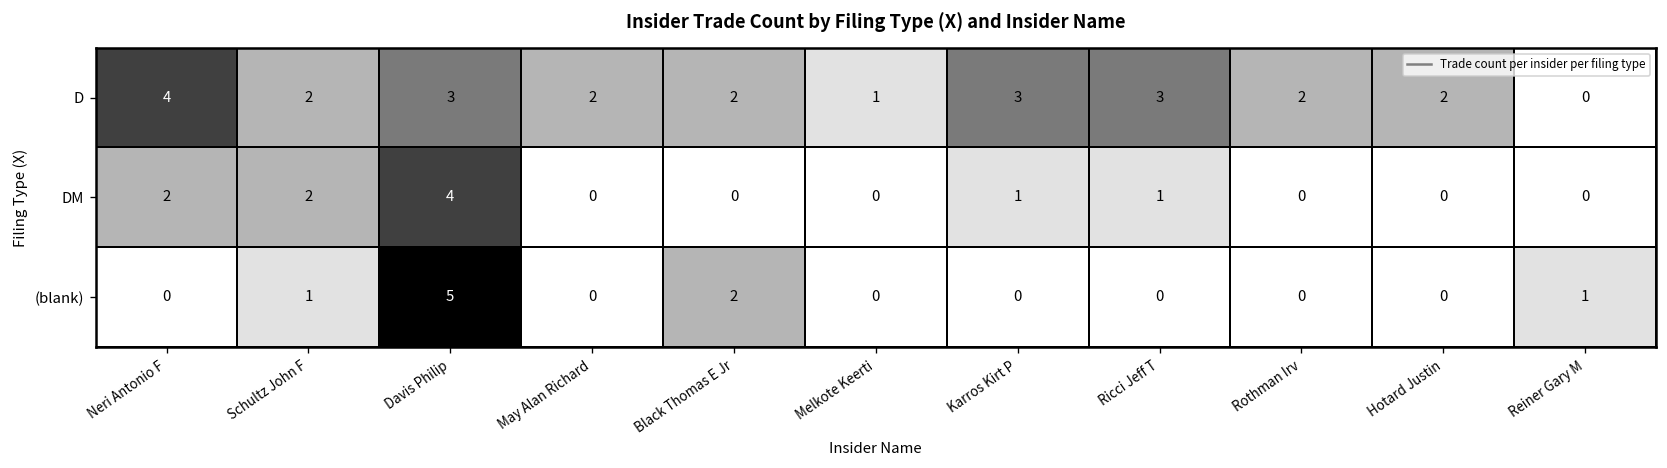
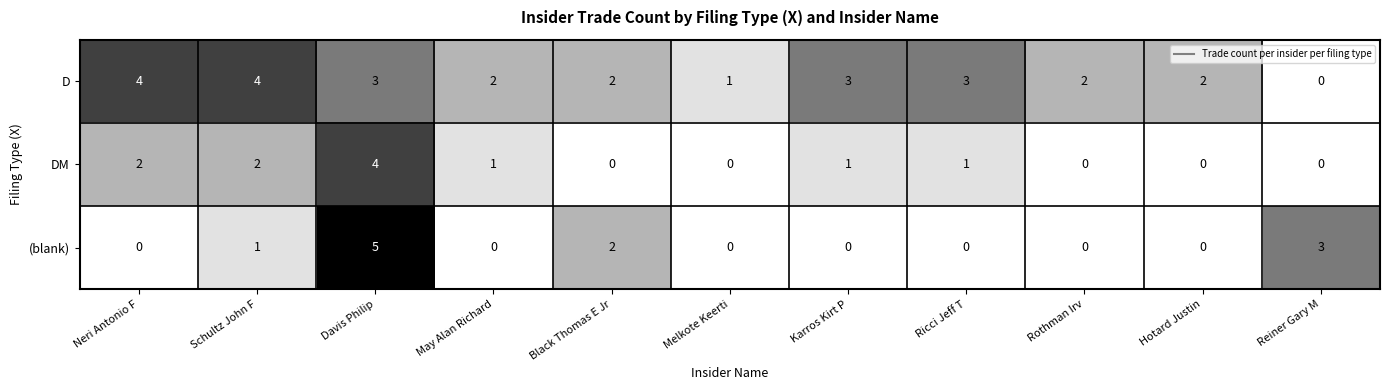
  {
    "D": {
      "Neri Antonio F": 4,
-     "Schultz John F": 2,
+     "Schultz John F": 4,
      "Davis Philip": 3,
      "May Alan Richard": 2,
      "Black Thomas E Jr": 2,
      "Melkote Keerti": 1,
      "Karros Kirt P": 3,
      "Ricci Jeff T": 3,
      "Rothman Irv": 2,
      "Hotard Justin": 2,
      "Reiner Gary M": 0
    },
    "DM": {
      "Neri Antonio F": 2,
      "Schultz John F": 2,
      "Davis Philip": 4,
-     "May Alan Richard": 0,
+     "May Alan Richard": 1,
      "Black Thomas E Jr": 0,
      "Melkote Keerti": 0,
      "Karros Kirt P": 1,
      "Ricci Jeff T": 1,
      "Rothman Irv": 0,
      "Hotard Justin": 0,
      "Reiner Gary M": 0
    },
    "(blank)": {
      "Neri Antonio F": 0,
      "Schultz John F": 1,
      "Davis Philip": 5,
      "May Alan Richard": 0,
      "Black Thomas E Jr": 2,
      "Melkote Keerti": 0,
      "Karros Kirt P": 0,
      "Ricci Jeff T": 0,
      "Rothman Irv": 0,
      "Hotard Justin": 0,
-     "Reiner Gary M": 1
+     "Reiner Gary M": 3
    }
  }
